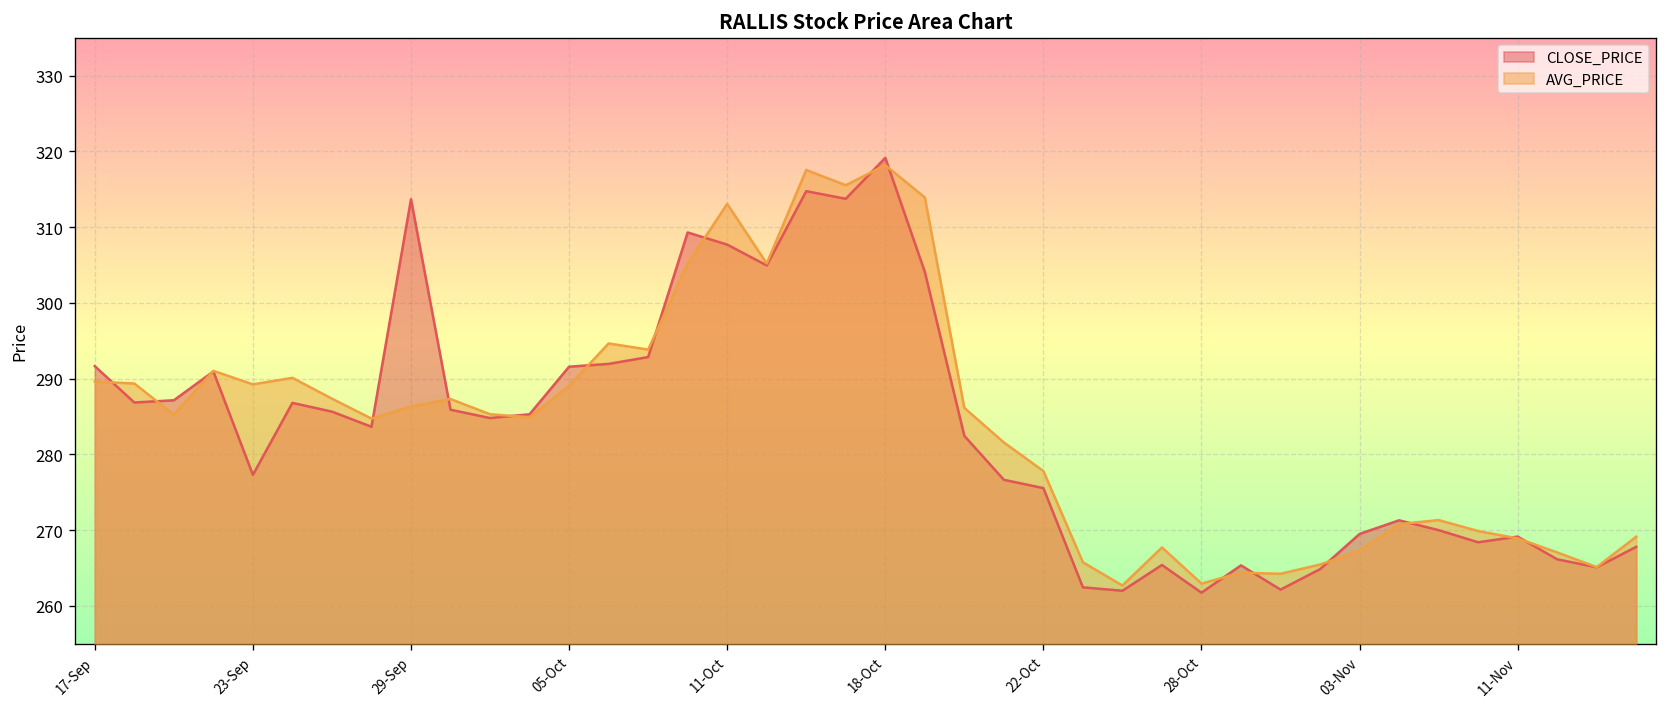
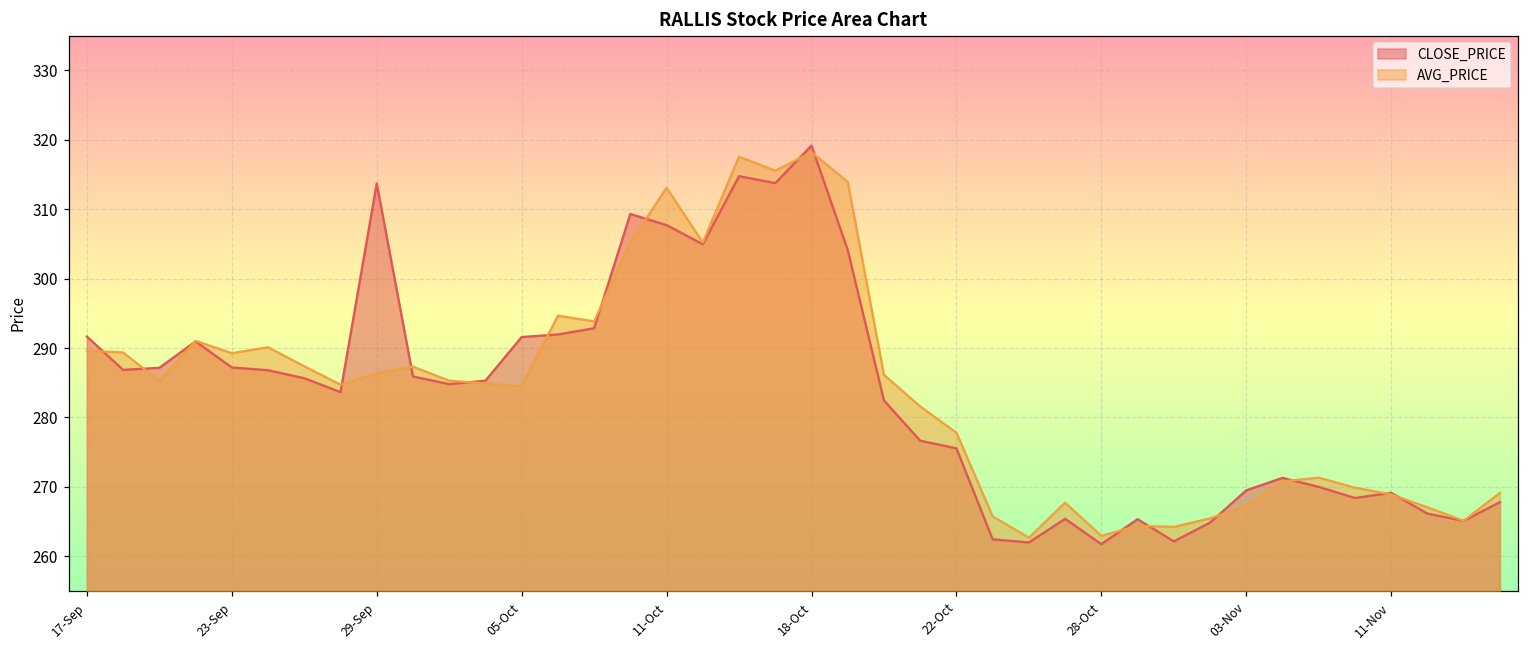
  {
    "CLOSE_PRICE": {
      "17-Sep": 292,
-     "23-Sep": 277,
+     "23-Sep": 287,
      "29-Sep": 314,
      "05-Oct": 292,
      "11-Oct": 308,
      "18-Oct": 319,
      "22-Oct": 276,
      "28-Oct": 262,
      "03-Nov": 270
    },
    "AVG_PRICE": {
      "17-Sep": 290,
      "23-Sep": 289,
      "29-Sep": 286,
-     "05-Oct": 289,
+     "05-Oct": 284,
      "11-Oct": 313,
      "18-Oct": 318,
      "22-Oct": 278,
      "28-Oct": 263,
      "03-Nov": 267
    }
  }
